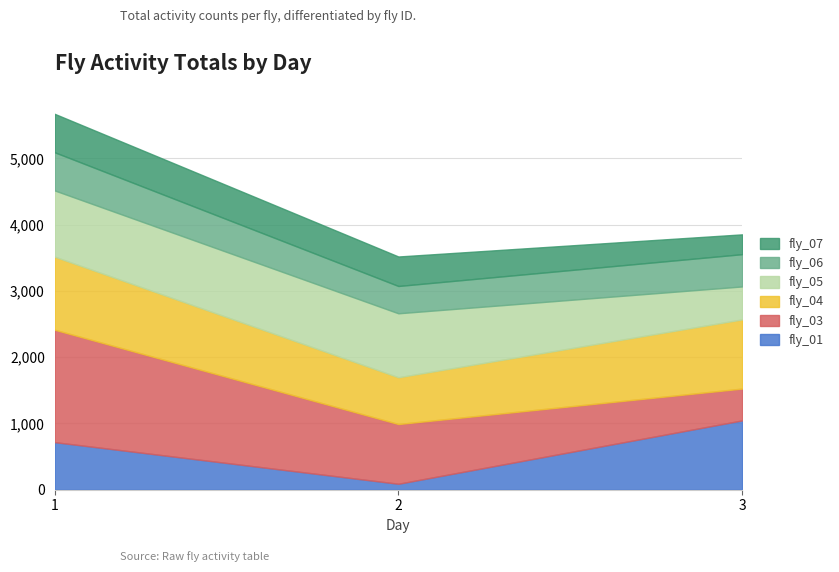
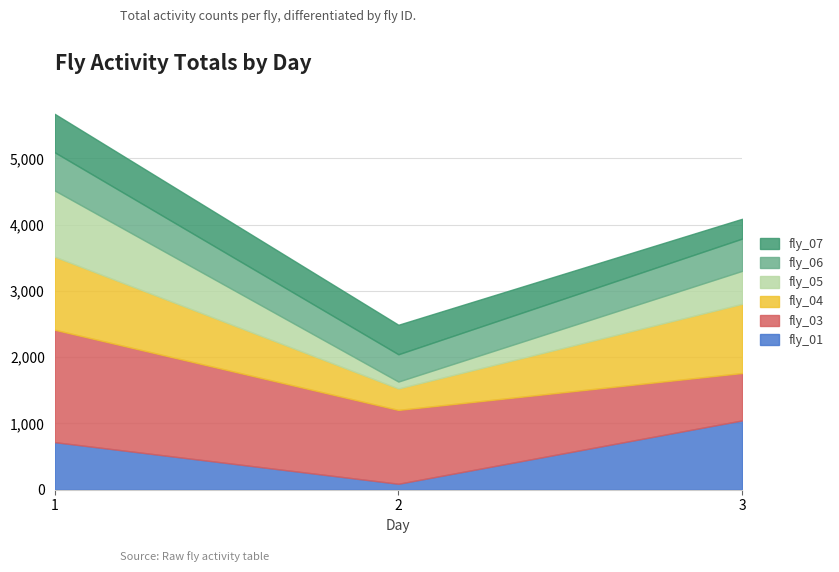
  {
    "fly_01": {
      "1": "700",
      "2": "100",
      "3": "1,000"
    },
    "fly_03": {
      "1": "1,700",
-     "2": "900",
-     "3": "500"
+     "2": "1,100",
+     "3": "700"
    },
    "fly_04": {
      "1": "1,100",
-     "2": "700",
+     "2": "300",
      "3": "1,000"
    },
    "fly_05": {
      "1": "1,000",
-     "2": "1,000",
+     "2": "100",
      "3": "500"
    }
  }
